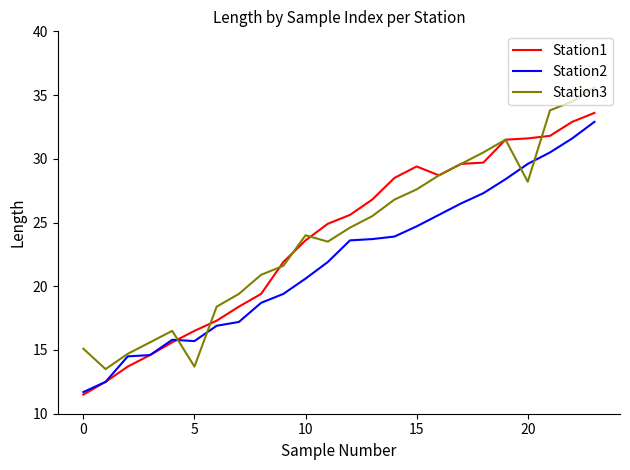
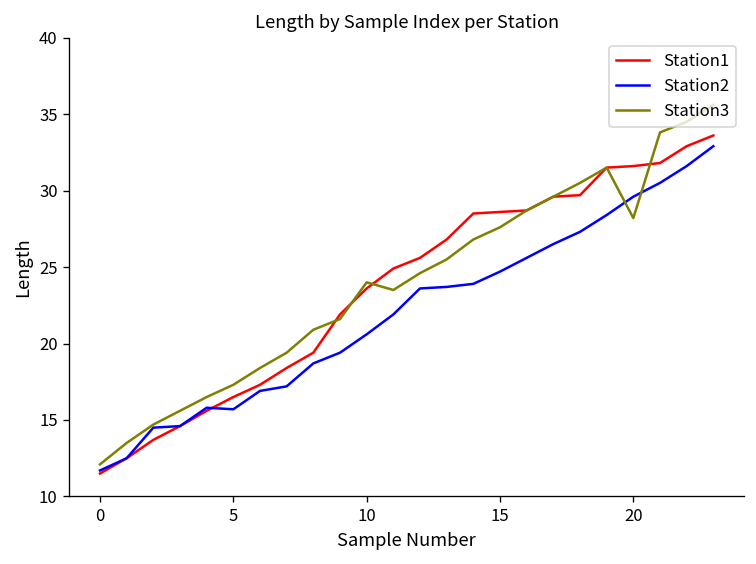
  {
    "Station1": {
      "5": 16.5,
      "10": 23.6,
-     "15": 29.4,
+     "15": 28.6,
      "20": 31.6
    },
    "Station2": {
      "5": 15.7,
      "10": 20.6,
      "15": 24.7,
      "20": 29.6
    },
    "Station3": {
-     "0": 15.1,
-     "5": 13.7,
+     "0": 12.1,
+     "5": 17.3,
      "10": 24.0,
      "15": 27.6,
      "20": 28.2
    }
  }
